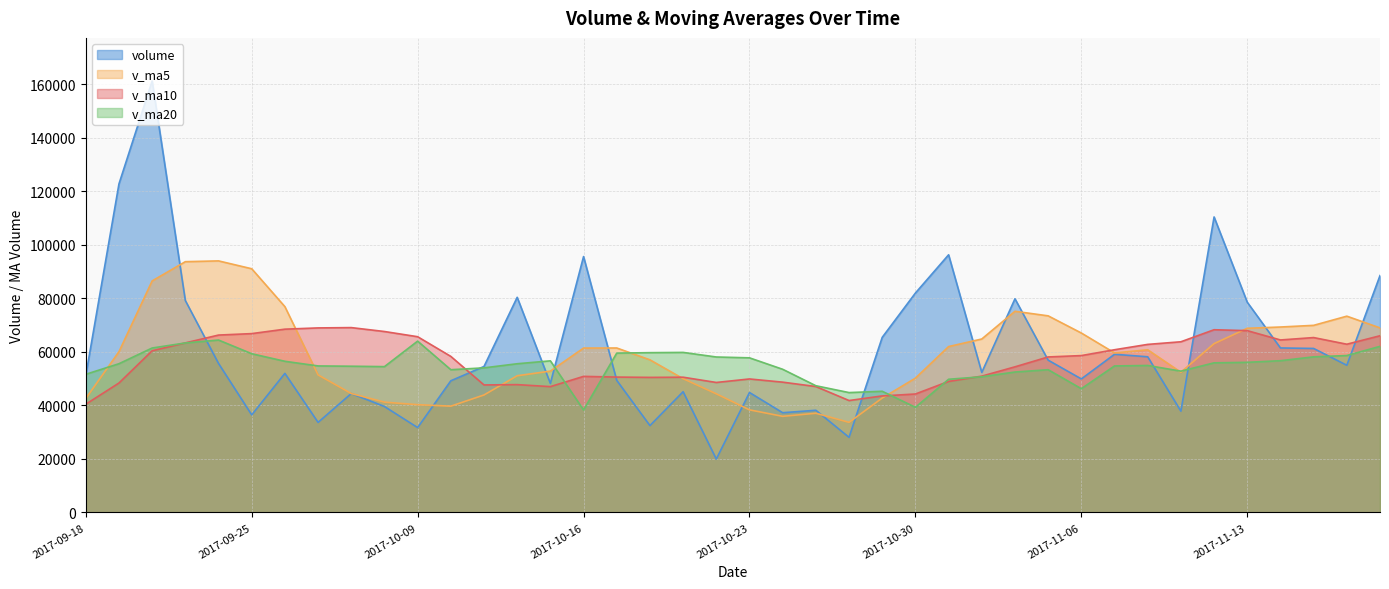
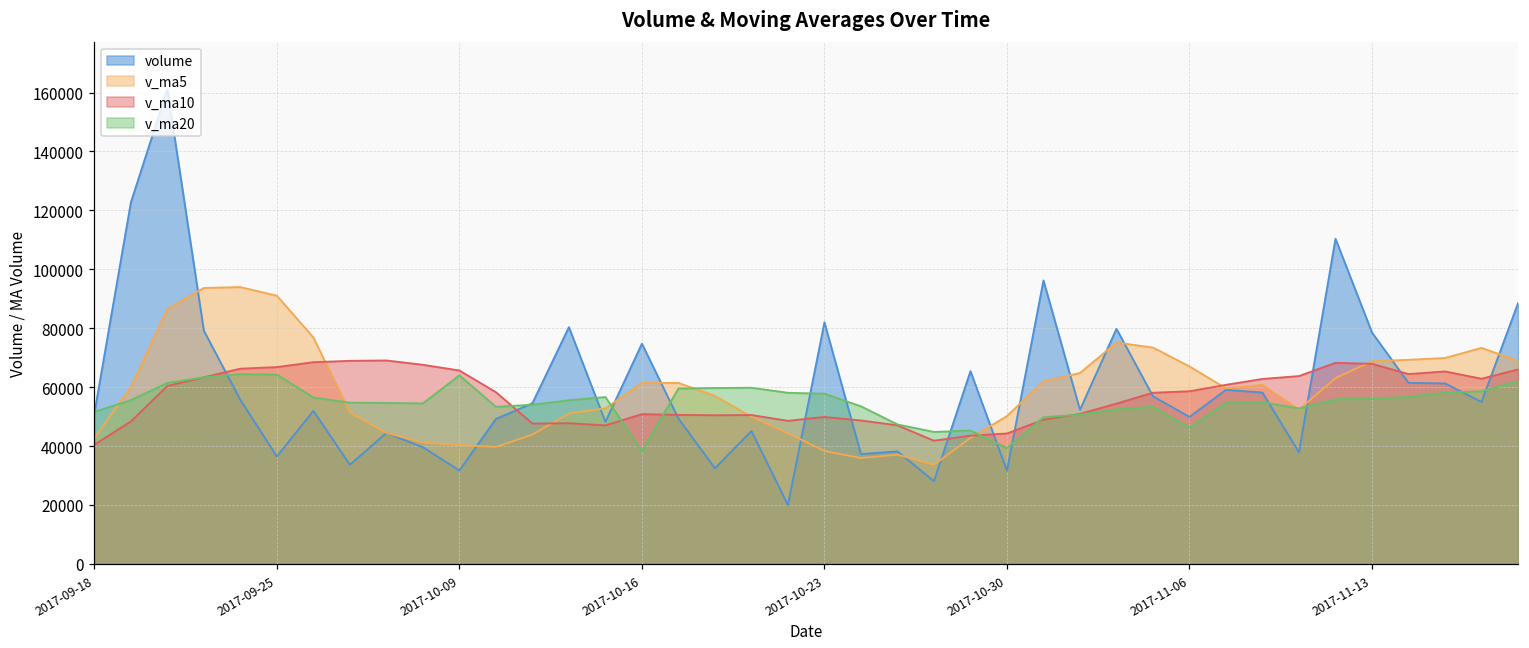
  {
    "volume": {
      "2017-09-25": 36000,
      "2017-10-09": 32000,
-     "2017-10-16": 96000,
-     "2017-10-23": 45000,
-     "2017-10-30": 82000,
+     "2017-10-16": 75000,
+     "2017-10-23": 82000,
+     "2017-10-30": 32000,
      "2017-11-06": 50000,
      "2017-11-13": 79000
    },
    "v_ma20": {
-     "2017-09-25": 59000,
+     "2017-09-25": 64000,
      "2017-10-09": 64000,
      "2017-10-16": 38000,
      "2017-10-23": 58000,
      "2017-10-30": 39000,
      "2017-11-06": 46000,
      "2017-11-13": 56000
    }
  }
